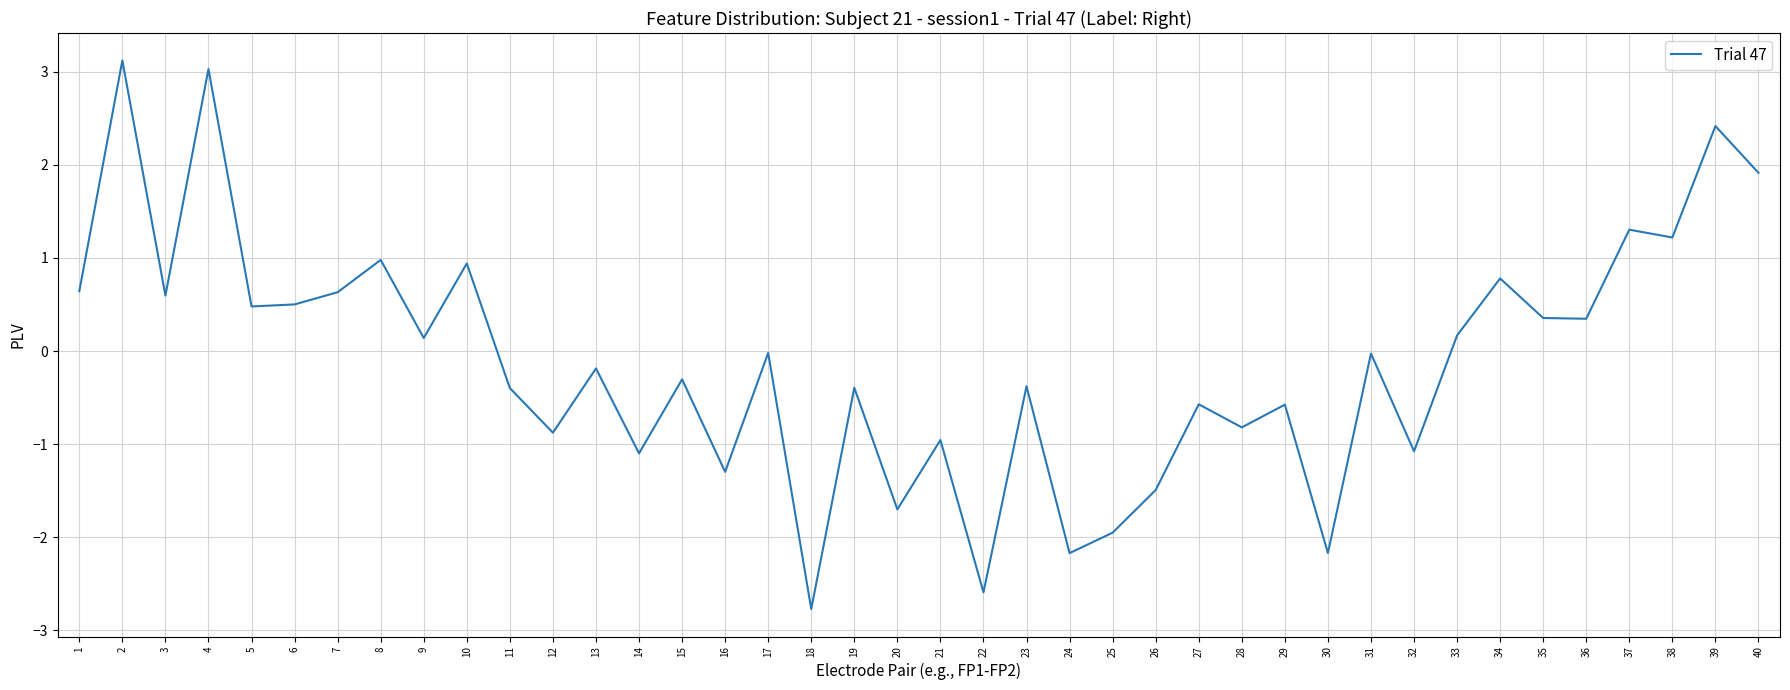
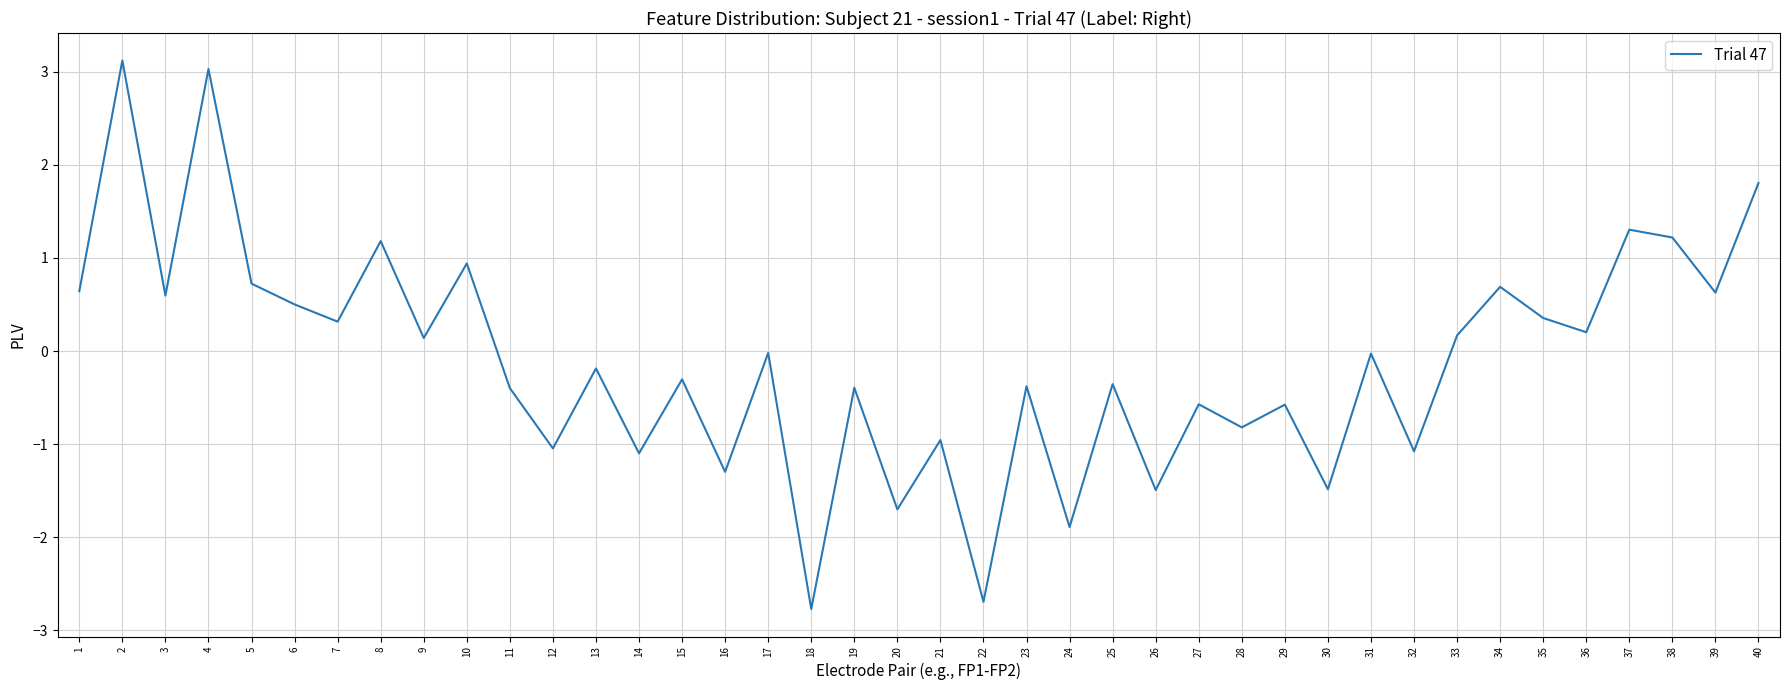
  {
    "1": 0.6,
    "2": 3.1,
    "3": 0.6,
    "4": 3.0,
-   "5": 0.5,
+   "5": 0.7,
    "6": 0.5,
-   "7": 0.6,
-   "8": 1.0,
+   "7": 0.3,
+   "8": 1.2,
    "9": 0.1,
    "10": 0.9,
    "11": -0.4,
-   "12": -0.9,
+   "12": -1.0,
    "13": -0.2,
    "14": -1.1,
    "15": -0.3,
    "16": -1.3,
    "17": 0.0,
    "18": -2.8,
    "19": -0.4,
    "20": -1.7,
    "21": -1.0,
-   "22": -2.6,
+   "22": -2.7,
    "23": -0.4,
-   "24": -2.2,
-   "25": -2.0,
+   "24": -1.9,
+   "25": -0.4,
    "26": -1.5,
    "27": -0.6,
    "28": -0.8,
    "29": -0.6,
-   "30": -2.2,
+   "30": -1.5,
    "31": 0.0,
    "32": -1.1,
    "33": 0.2,
-   "34": 0.8,
+   "34": 0.7,
    "35": 0.4,
-   "36": 0.3,
+   "36": 0.2,
    "37": 1.3,
    "38": 1.2,
-   "39": 2.4,
-   "40": 1.9
+   "39": 0.6,
+   "40": 1.8
  }
